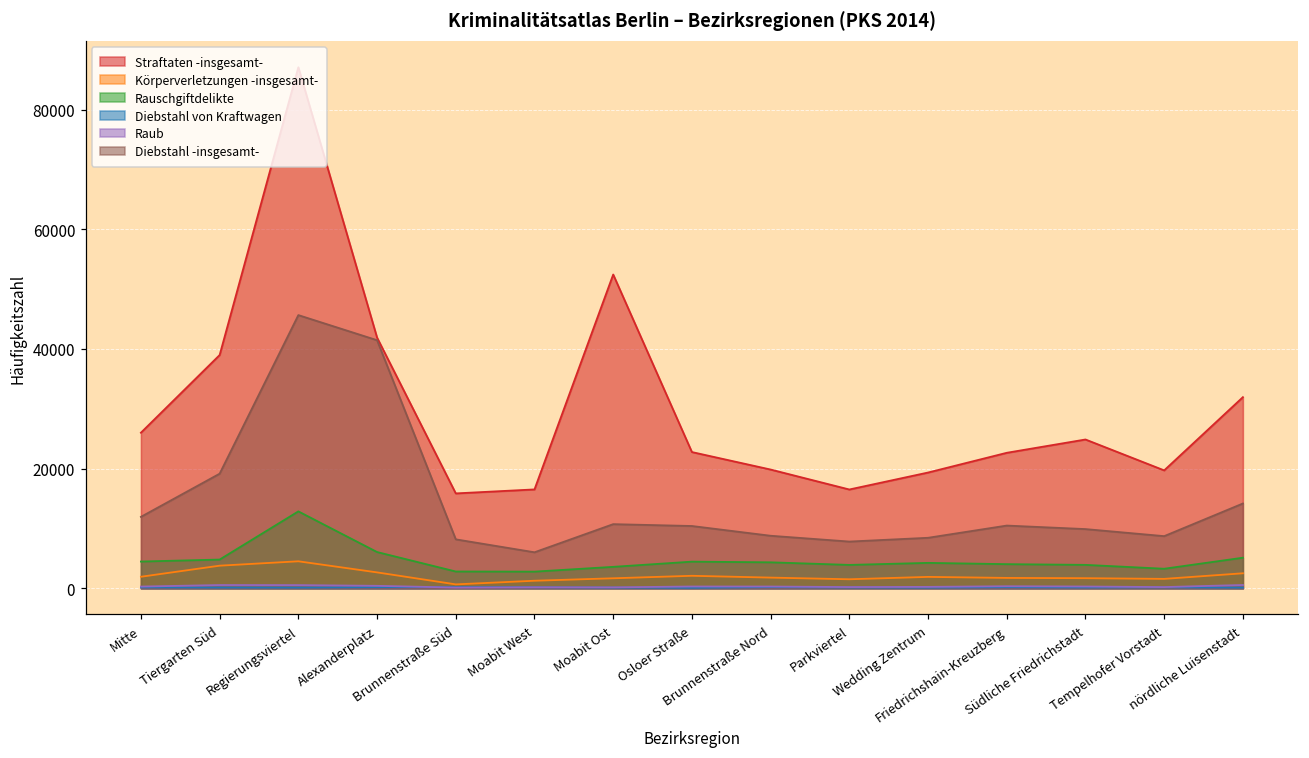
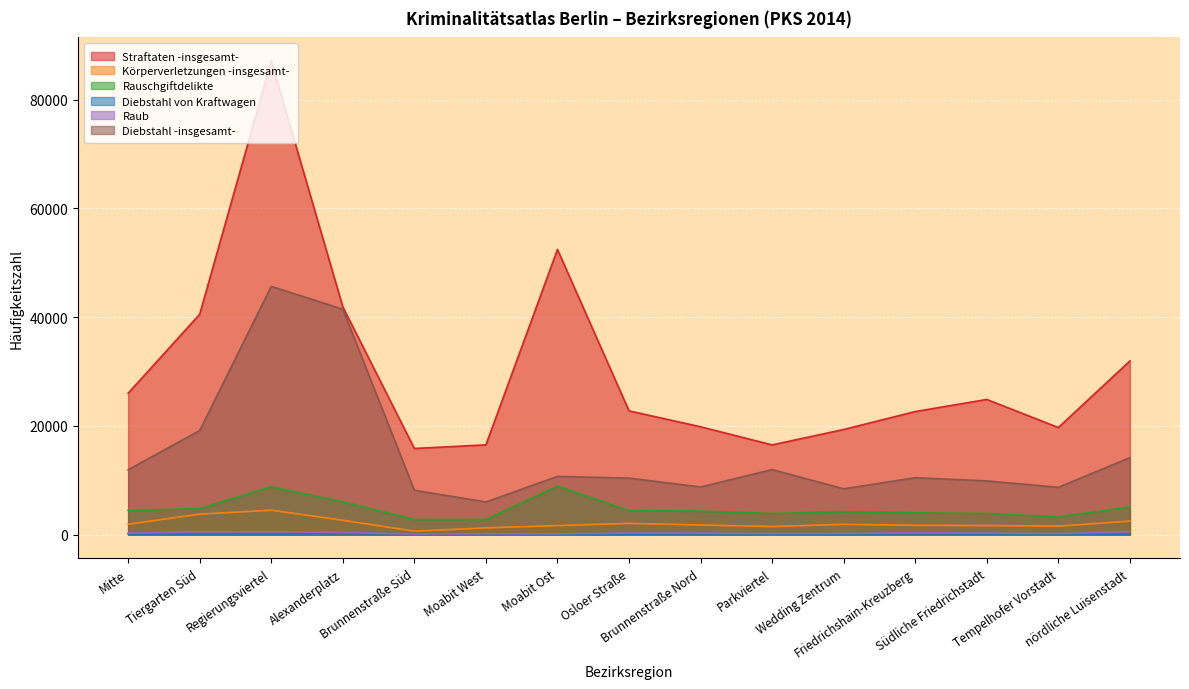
  {
    "Straftaten -insgesamt-": {
      "Mitte": 26000,
-     "Tiergarten Süd": 39000,
+     "Tiergarten Süd": 41000,
      "Brunnenstraße Süd": 16000,
      "Moabit West": 17000,
      "Moabit Ost": 52000,
      "Osloer Straße": 23000,
      "Brunnenstraße Nord": 20000,
      "Parkviertel": 17000,
      "Wedding Zentrum": 19000,
      "Friedrichshain-Kreuzberg": 23000,
      "Südliche Friedrichstadt": 25000,
      "Tempelhofer Vorstadt": 20000,
      "nördliche Luisenstadt": 32000
    },
    "Körperverletzungen -insgesamt-": {
      "Mitte": 2000,
      "Tiergarten Süd": 4000,
      "Regierungsviertel": 5000,
      "Alexanderplatz": 3000,
      "Moabit West": 1000,
      "Moabit Ost": 2000,
      "Osloer Straße": 2000,
      "Brunnenstraße Nord": 2000,
      "Parkviertel": 2000,
      "Wedding Zentrum": 2000,
      "Friedrichshain-Kreuzberg": 2000,
      "Südliche Friedrichstadt": 2000,
      "Tempelhofer Vorstadt": 2000,
      "nördliche Luisenstadt": 3000
    },
    "Rauschgiftdelikte": {
      "Mitte": 4000,
      "Tiergarten Süd": 5000,
-     "Regierungsviertel": 13000,
+     "Regierungsviertel": 9000,
      "Alexanderplatz": 6000,
      "Brunnenstraße Süd": 3000,
      "Moabit West": 3000,
-     "Moabit Ost": 4000,
+     "Moabit Ost": 9000,
      "Osloer Straße": 4000,
      "Brunnenstraße Nord": 4000,
      "Parkviertel": 4000,
      "Wedding Zentrum": 4000,
      "Friedrichshain-Kreuzberg": 4000,
      "Südliche Friedrichstadt": 4000,
      "Tempelhofer Vorstadt": 3000,
      "nördliche Luisenstadt": 5000
    },
    "Diebstahl -insgesamt-": {
      "Mitte": 12000,
      "Tiergarten Süd": 19000,
      "Regierungsviertel": 46000,
      "Brunnenstraße Süd": 8000,
      "Moabit West": 6000,
      "Moabit Ost": 11000,
      "Osloer Straße": 10000,
      "Brunnenstraße Nord": 9000,
-     "Parkviertel": 8000,
+     "Parkviertel": 12000,
      "Wedding Zentrum": 8000,
      "Friedrichshain-Kreuzberg": 10000,
      "Südliche Friedrichstadt": 10000,
      "Tempelhofer Vorstadt": 9000,
      "nördliche Luisenstadt": 14000
    }
  }
